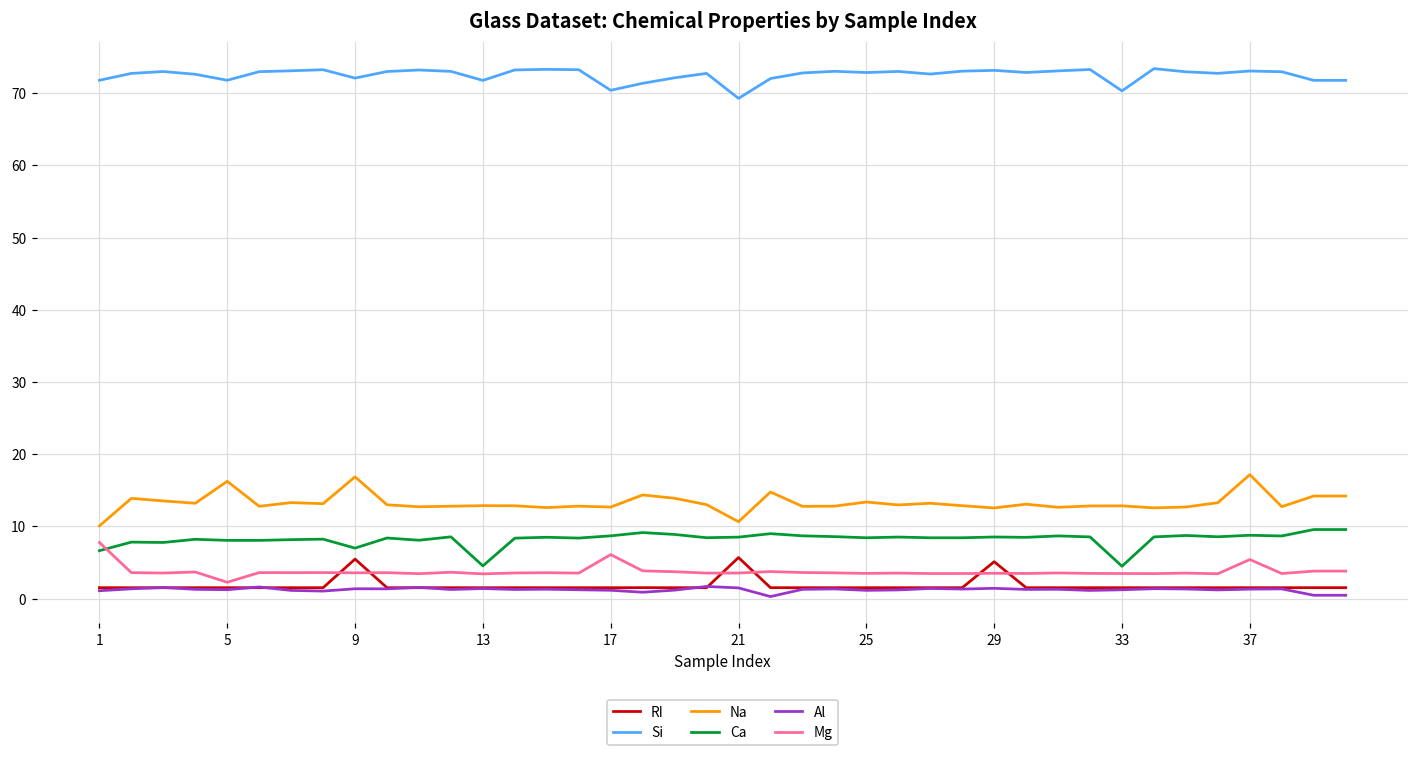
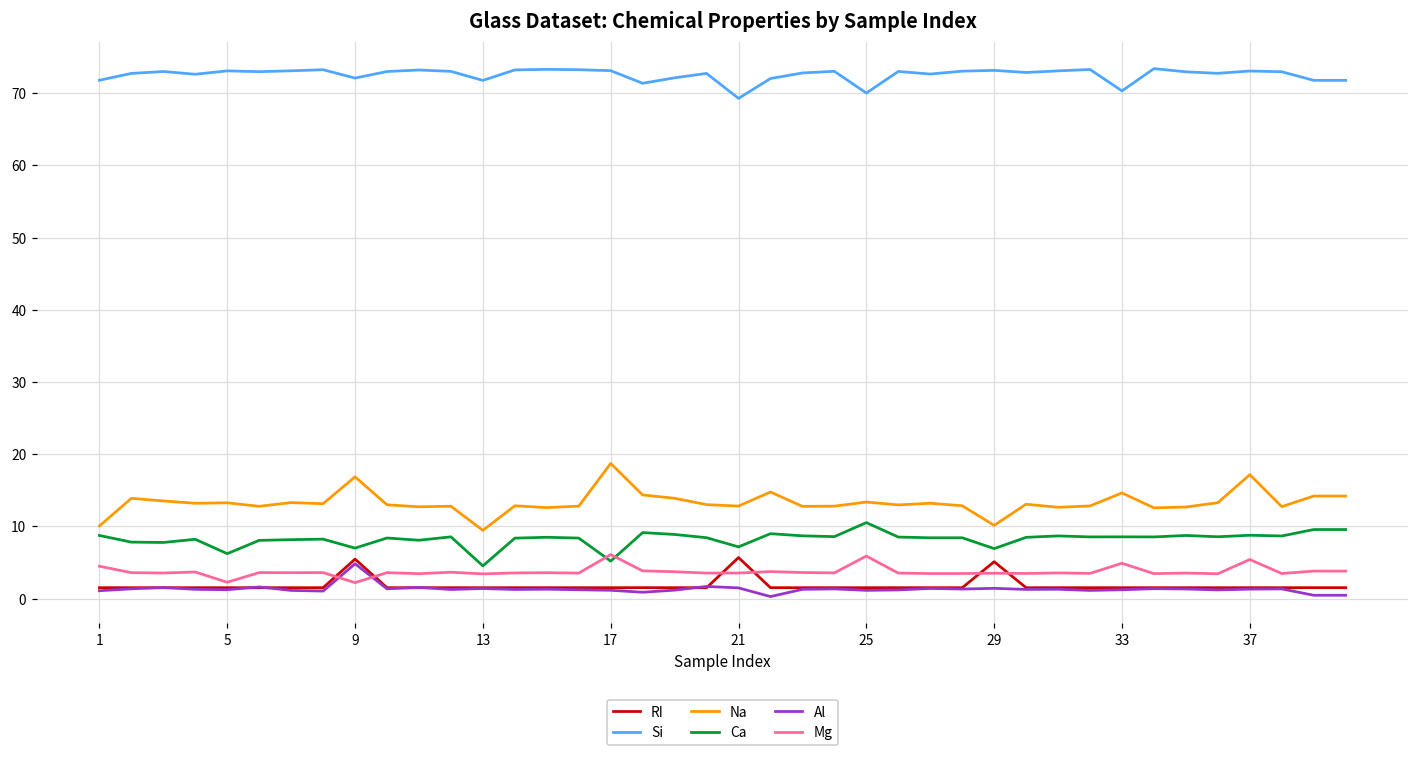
  {
    "RI": {
      "1": 2,
      "9": 5,
      "21": 6,
      "29": 5
    },
    "Si": {
      "1": 72,
-     "5": 72,
+     "5": 73,
      "9": 72,
      "13": 72,
-     "17": 70,
+     "17": 73,
      "21": 69,
-     "25": 73,
+     "25": 70,
      "29": 73,
      "33": 70,
      "37": 73
    },
    "Na": {
      "1": 10,
-     "5": 16,
+     "5": 13,
      "9": 17,
-     "13": 13,
-     "17": 13,
-     "21": 11,
+     "13": 9,
+     "17": 19,
+     "21": 13,
      "25": 13,
-     "29": 13,
-     "33": 13,
+     "29": 10,
+     "33": 15,
      "37": 17
    },
    "Ca": {
-     "1": 7,
-     "5": 8,
+     "1": 9,
+     "5": 6,
      "9": 7,
      "13": 5,
-     "17": 9,
-     "21": 9,
-     "25": 8,
-     "29": 9,
-     "33": 4,
+     "17": 5,
+     "21": 7,
+     "25": 11,
+     "29": 7,
+     "33": 9,
      "37": 9
    },
    "Al": {
      "1": 1,
-     "9": 1,
+     "9": 5,
      "21": 1,
      "29": 1
    },
    "Mg": {
-     "1": 8,
+     "1": 4,
      "5": 2,
-     "9": 4,
+     "9": 2,
      "13": 3,
      "17": 6,
      "21": 4,
-     "25": 4,
+     "25": 6,
      "29": 4,
-     "33": 3,
+     "33": 5,
      "37": 5
    }
  }
